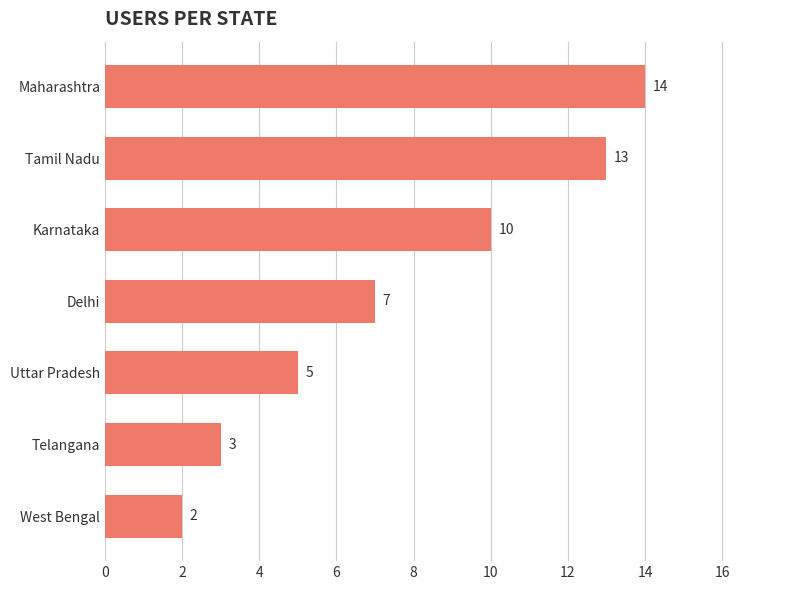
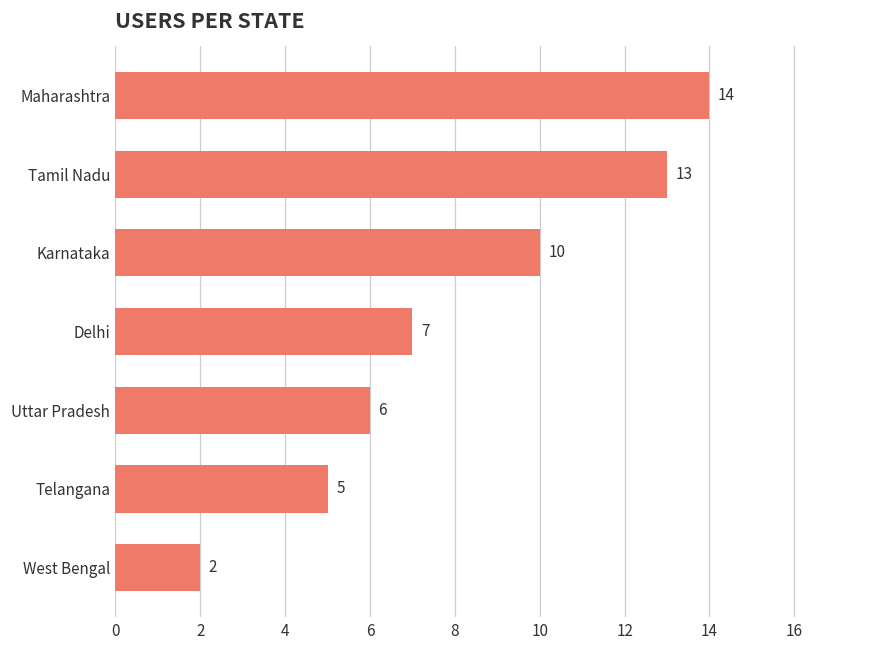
  {
    "Maharashtra": 14,
    "Tamil Nadu": 13,
    "Karnataka": 10,
    "Delhi": 7,
-   "Uttar Pradesh": 5,
-   "Telangana": 3,
+   "Uttar Pradesh": 6,
+   "Telangana": 5,
    "West Bengal": 2
  }
